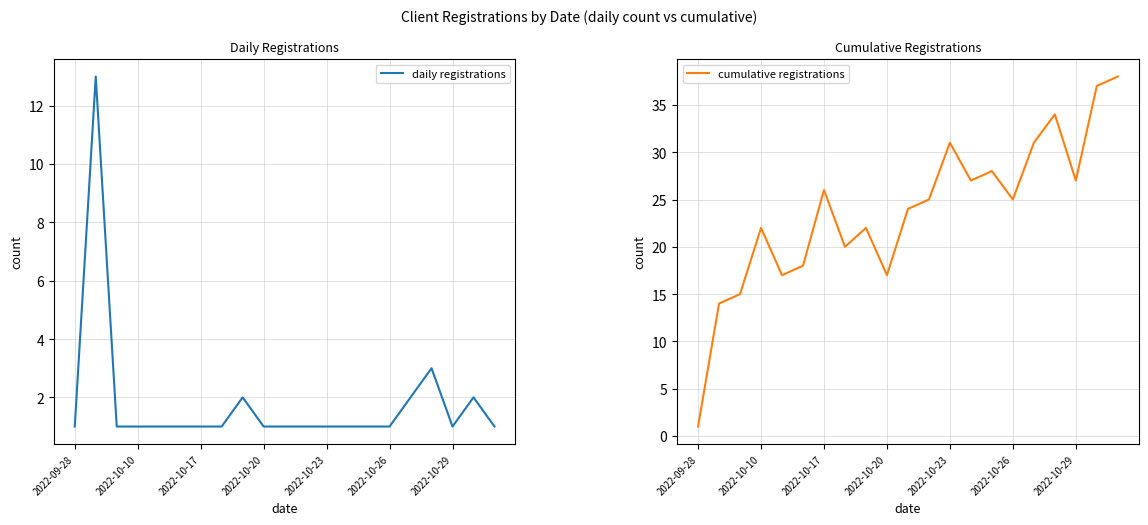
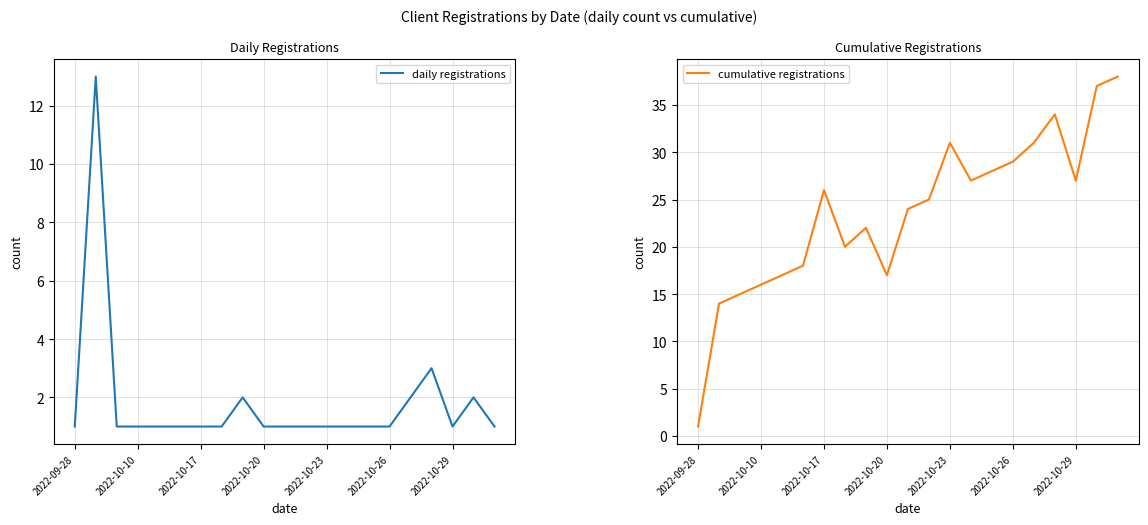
  {
    "Daily Registrations": {
      "2022-09-28": 1.0,
      "2022-10-10": 1.0,
      "2022-10-17": 1.0,
      "2022-10-20": 1.0,
      "2022-10-23": 1.0,
      "2022-10-26": 1.0,
      "2022-10-29": 1.0
    },
    "Cumulative Registrations": {
      "2022-09-28": 1,
-     "2022-10-10": 22,
+     "2022-10-10": 16,
      "2022-10-17": 26,
      "2022-10-20": 17,
      "2022-10-23": 31,
-     "2022-10-26": 25,
+     "2022-10-26": 29,
      "2022-10-29": 27
    }
  }
